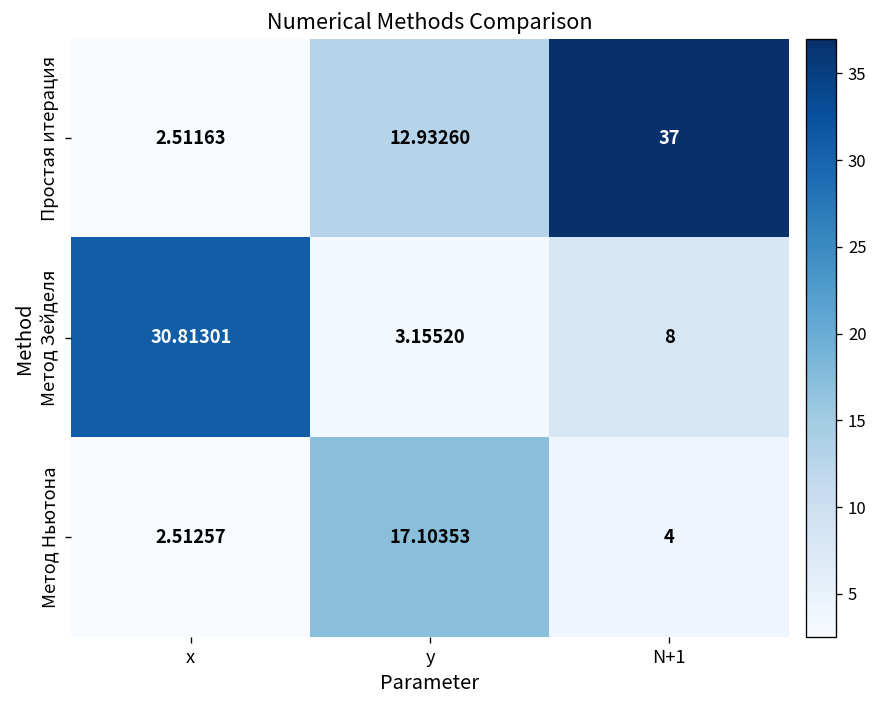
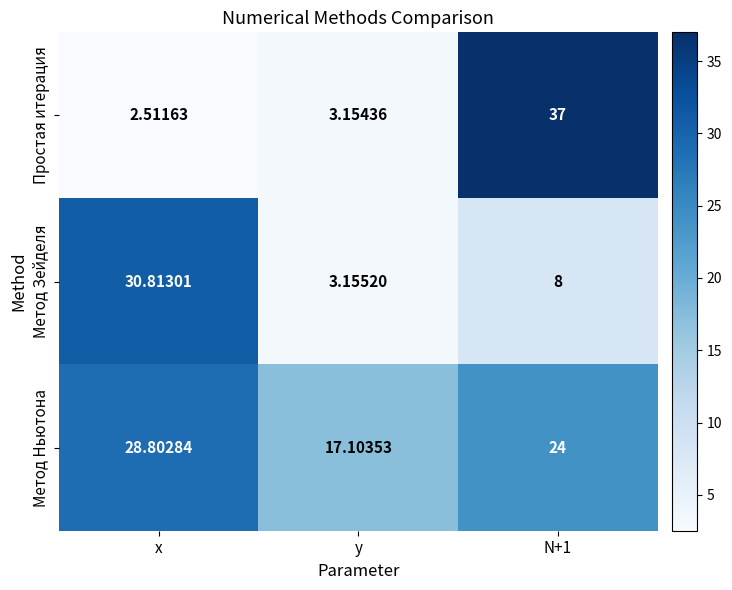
  {
    "Простая итерация": {
      "x": 2.51163,
-     "y": 12.93260,
+     "y": 3.15436,
      "N+1": 37
    },
    "Метод Зейделя": {
      "x": 30.81301,
      "y": 3.15520,
      "N+1": 8
    },
    "Метод Ньютона": {
-     "x": 2.51257,
+     "x": 28.80284,
      "y": 17.10353,
-     "N+1": 4
+     "N+1": 24
    }
  }
